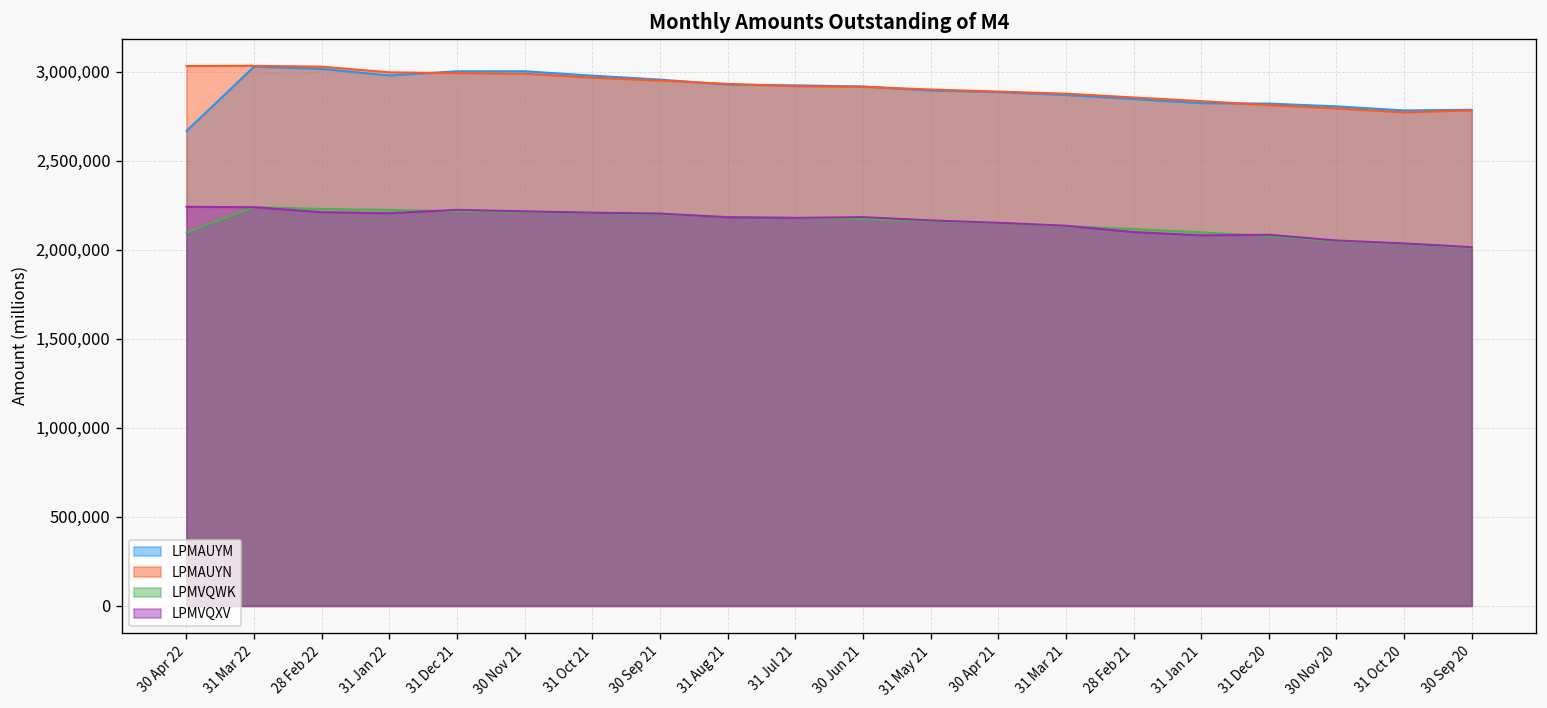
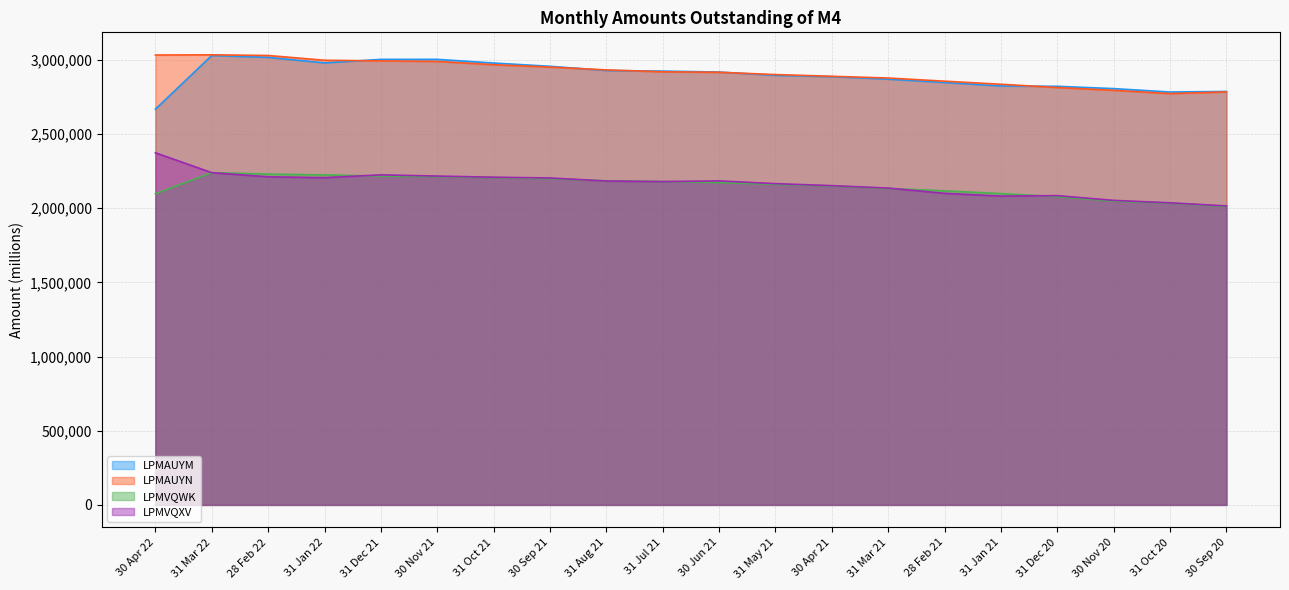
  {
    "LPMAUYM": {
      "30 Apr 22": "2,670,000",
      "31 Jan 22": "2,980,000"
    },
    "LPMAUYN": {
      "30 Apr 22": "3,030,000",
      "31 Jan 22": "3,000,000"
    },
    "LPMVQWK": {
      "30 Apr 22": "2,100,000",
      "28 Feb 22": "2,230,000",
      "31 Jan 22": "2,220,000"
    },
    "LPMVQXV": {
-     "30 Apr 22": "2,240,000",
+     "30 Apr 22": "2,370,000",
      "28 Feb 22": "2,210,000",
      "31 Jan 22": "2,210,000"
    }
  }
